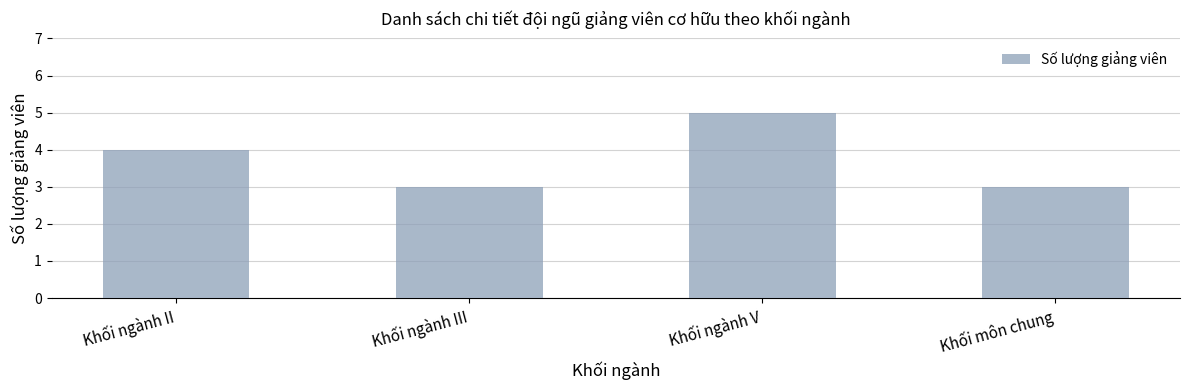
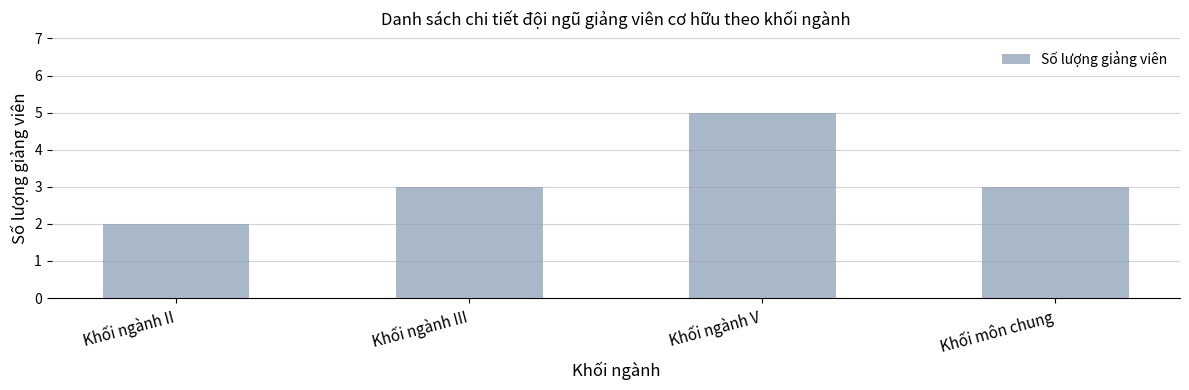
  {
-   "Khối ngành II": 4,
+   "Khối ngành II": 2,
    "Khối ngành III": 3,
    "Khối ngành V": 5,
    "Khối môn chung": 3
  }
